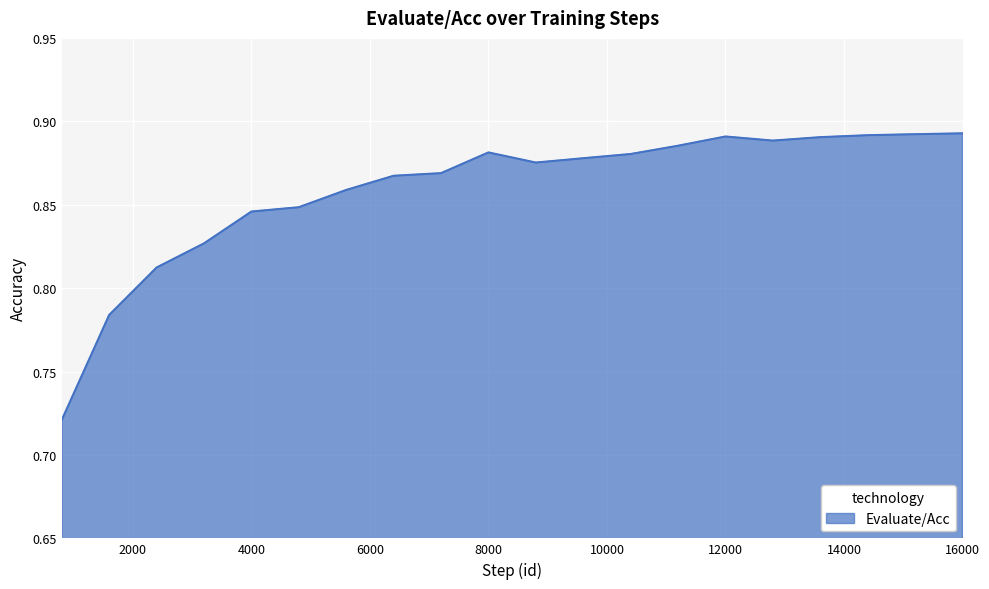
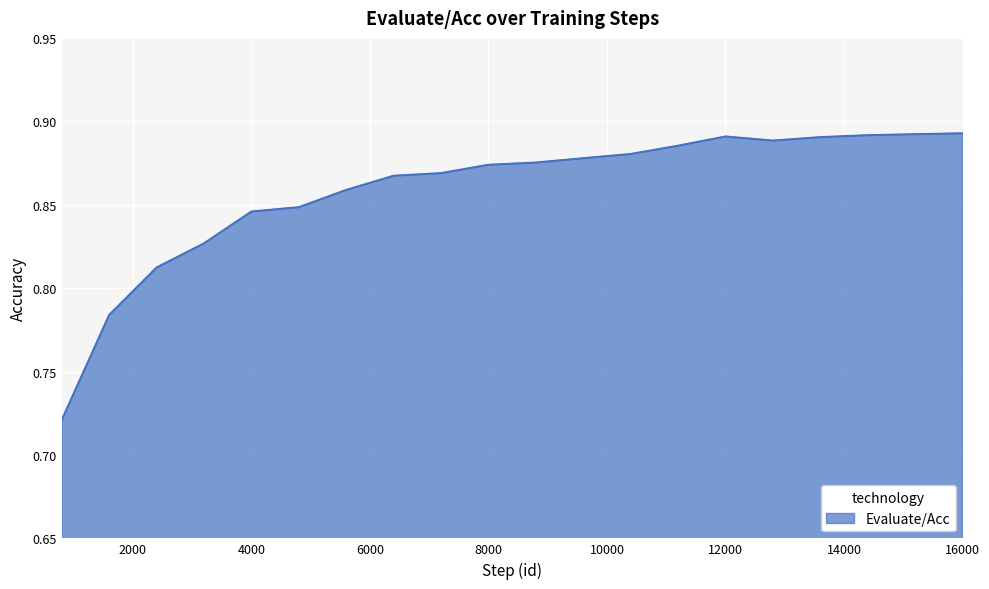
  {
    "4000": 0.846,
-   "8000": 0.881,
+   "8000": 0.874,
    "12000": 0.891,
    "16000": 0.893
  }
